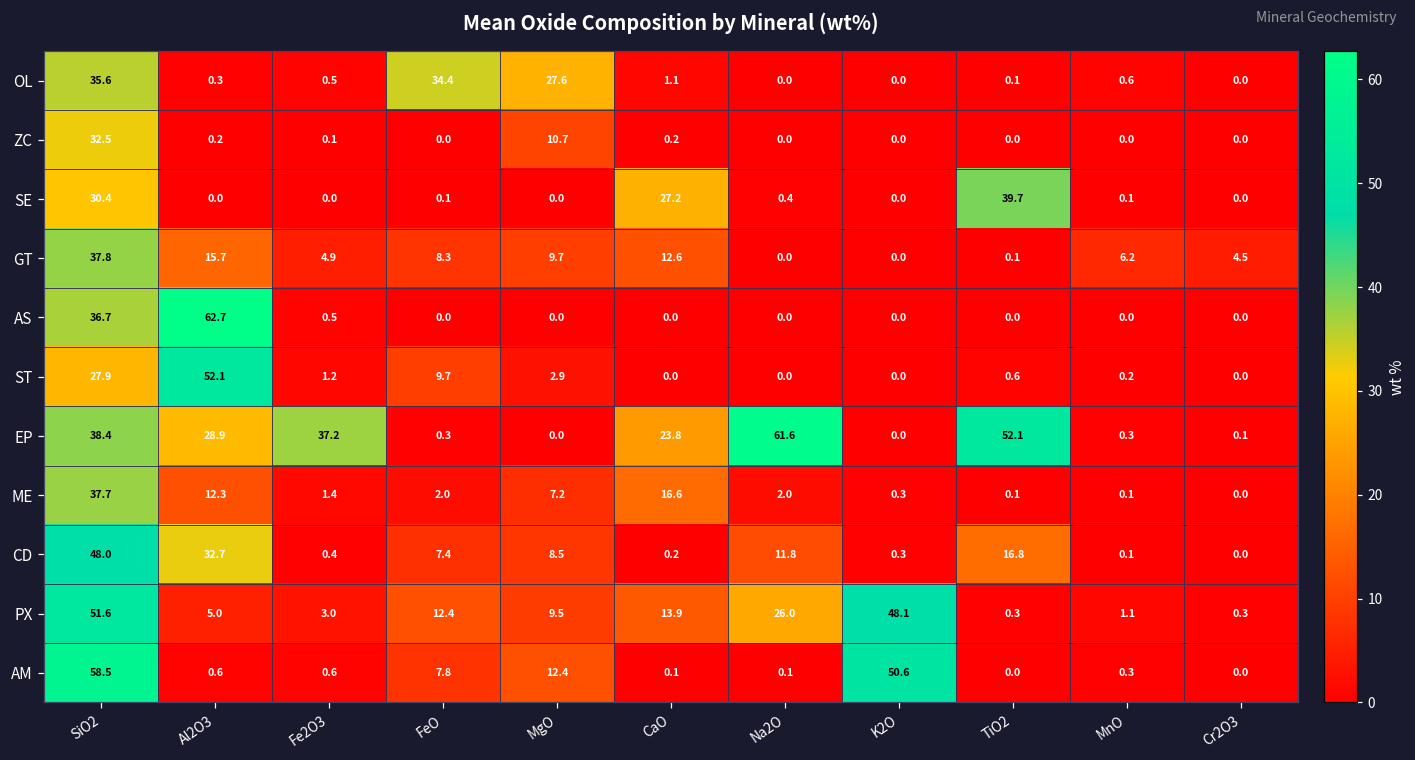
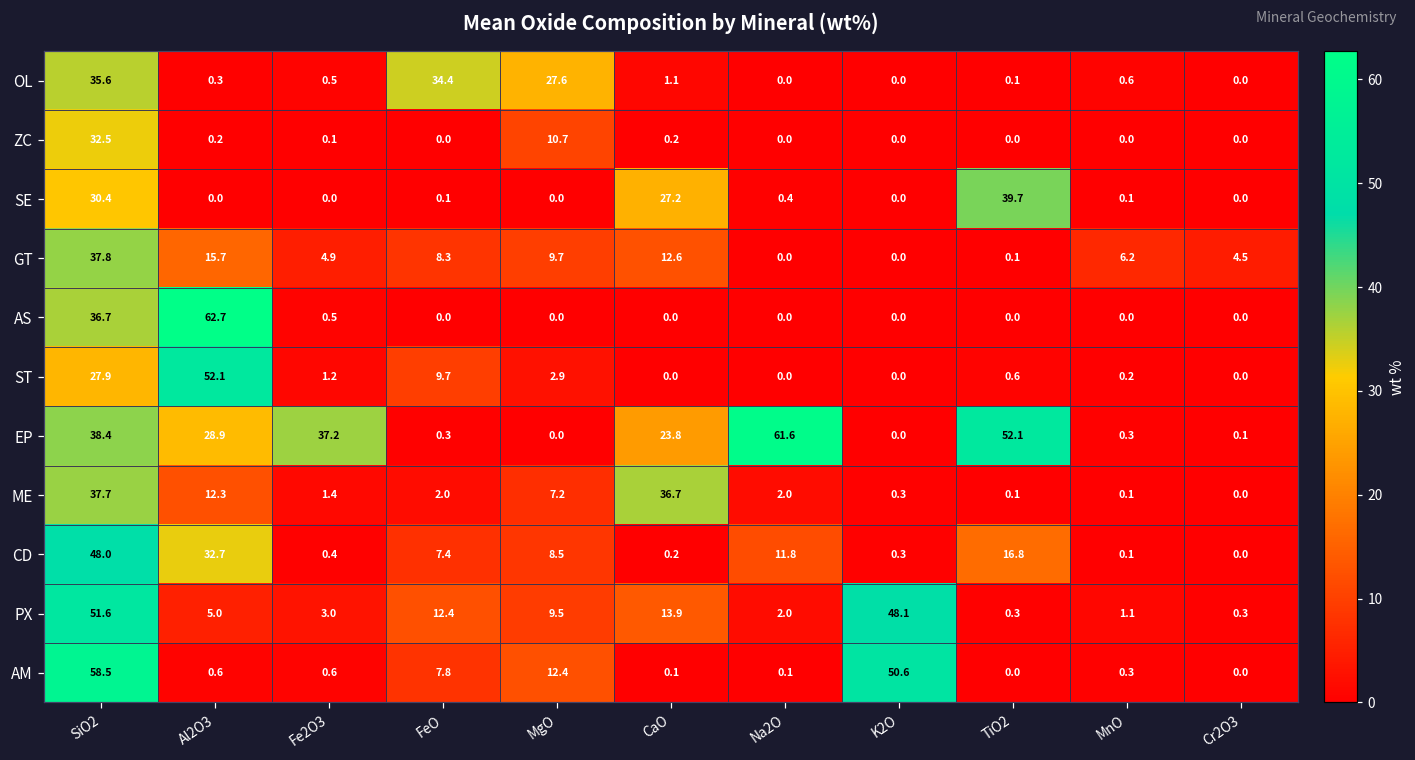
  {
    "OL": {
      "SiO2": 35.6,
      "Al2O3": 0.3,
      "Fe2O3": 0.5,
      "FeO": 34.4,
      "MgO": 27.6,
      "CaO": 1.1,
      "Na2O": 0.0,
      "K2O": 0.0,
      "TiO2": 0.1,
      "MnO": 0.6,
      "Cr2O3": 0.0
    },
    "ZC": {
      "SiO2": 32.5,
      "Al2O3": 0.2,
      "Fe2O3": 0.1,
      "FeO": 0.0,
      "MgO": 10.7,
      "CaO": 0.2,
      "Na2O": 0.0,
      "K2O": 0.0,
      "TiO2": 0.0,
      "MnO": 0.0,
      "Cr2O3": 0.0
    },
    "SE": {
      "SiO2": 30.4,
      "Al2O3": 0.0,
      "Fe2O3": 0.0,
      "FeO": 0.1,
      "MgO": 0.0,
      "CaO": 27.2,
      "Na2O": 0.4,
      "K2O": 0.0,
      "TiO2": 39.7,
      "MnO": 0.1,
      "Cr2O3": 0.0
    },
    "GT": {
      "SiO2": 37.8,
      "Al2O3": 15.7,
      "Fe2O3": 4.9,
      "FeO": 8.3,
      "MgO": 9.7,
      "CaO": 12.6,
      "Na2O": 0.0,
      "K2O": 0.0,
      "TiO2": 0.1,
      "MnO": 6.2,
      "Cr2O3": 4.5
    },
    "AS": {
      "SiO2": 36.7,
      "Al2O3": 62.7,
      "Fe2O3": 0.5,
      "FeO": 0.0,
      "MgO": 0.0,
      "CaO": 0.0,
      "Na2O": 0.0,
      "K2O": 0.0,
      "TiO2": 0.0,
      "MnO": 0.0,
      "Cr2O3": 0.0
    },
    "ST": {
      "SiO2": 27.9,
      "Al2O3": 52.1,
      "Fe2O3": 1.2,
      "FeO": 9.7,
      "MgO": 2.9,
      "CaO": 0.0,
      "Na2O": 0.0,
      "K2O": 0.0,
      "TiO2": 0.6,
      "MnO": 0.2,
      "Cr2O3": 0.0
    },
    "EP": {
      "SiO2": 38.4,
      "Al2O3": 28.9,
      "Fe2O3": 37.2,
      "FeO": 0.3,
      "MgO": 0.0,
      "CaO": 23.8,
      "Na2O": 61.6,
      "K2O": 0.0,
      "TiO2": 52.1,
      "MnO": 0.3,
      "Cr2O3": 0.1
    },
    "ME": {
      "SiO2": 37.7,
      "Al2O3": 12.3,
      "Fe2O3": 1.4,
      "FeO": 2.0,
      "MgO": 7.2,
-     "CaO": 16.6,
+     "CaO": 36.7,
      "Na2O": 2.0,
      "K2O": 0.3,
      "TiO2": 0.1,
      "MnO": 0.1,
      "Cr2O3": 0.0
    },
    "CD": {
      "SiO2": 48.0,
      "Al2O3": 32.7,
      "Fe2O3": 0.4,
      "FeO": 7.4,
      "MgO": 8.5,
      "CaO": 0.2,
      "Na2O": 11.8,
      "K2O": 0.3,
      "TiO2": 16.8,
      "MnO": 0.1,
      "Cr2O3": 0.0
    },
    "PX": {
      "SiO2": 51.6,
      "Al2O3": 5.0,
      "Fe2O3": 3.0,
      "FeO": 12.4,
      "MgO": 9.5,
      "CaO": 13.9,
-     "Na2O": 26.0,
+     "Na2O": 2.0,
      "K2O": 48.1,
      "TiO2": 0.3,
      "MnO": 1.1,
      "Cr2O3": 0.3
    },
    "AM": {
      "SiO2": 58.5,
      "Al2O3": 0.6,
      "Fe2O3": 0.6,
      "FeO": 7.8,
      "MgO": 12.4,
      "CaO": 0.1,
      "Na2O": 0.1,
      "K2O": 50.6,
      "TiO2": 0.0,
      "MnO": 0.3,
      "Cr2O3": 0.0
    }
  }
